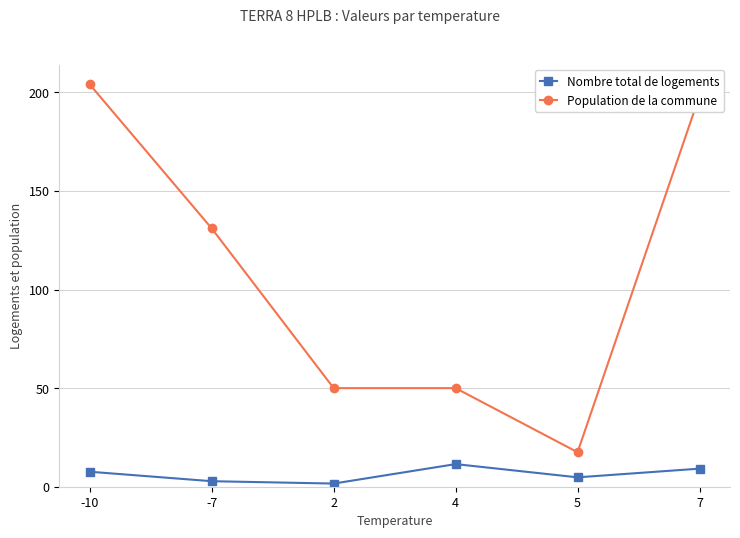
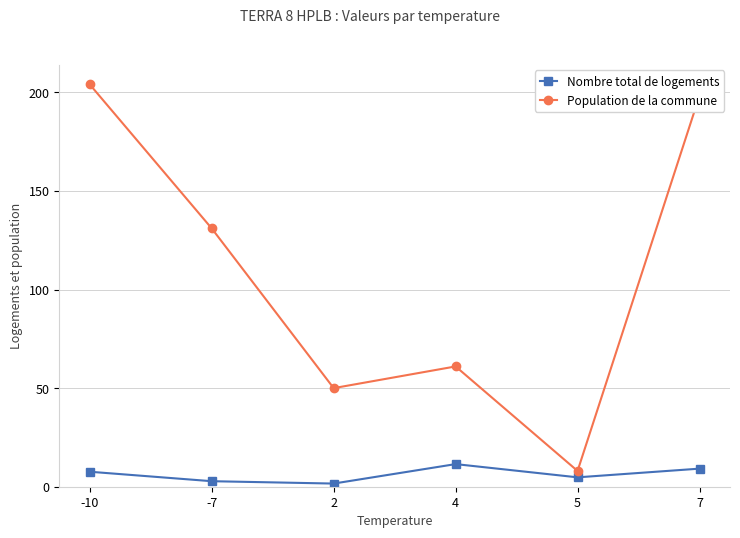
  {
    "Nombre total de logements": {
      "-10": 8,
      "-7": 3,
      "2": 2,
      "4": 11,
      "5": 5,
      "7": 9
    },
    "Population de la commune": {
      "-10": 204,
      "-7": 131,
      "2": 50,
-     "4": 50,
-     "5": 18
+     "4": 61,
+     "5": 8
    }
  }
